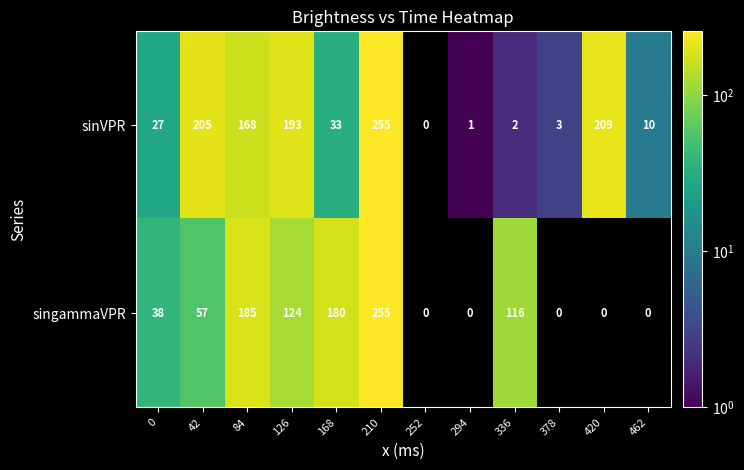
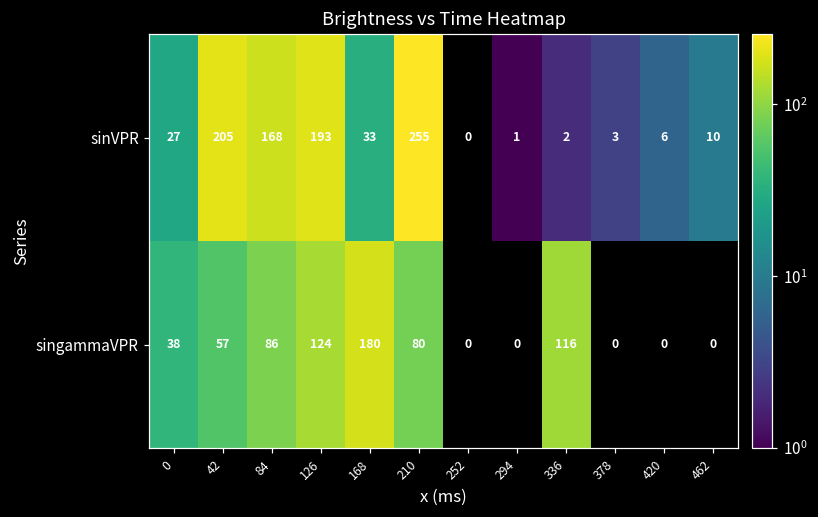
  {
    "sinVPR": {
      "0": 27,
      "42": 205,
      "84": 168,
      "126": 193,
      "168": 33,
      "210": 255,
      "252": 0,
      "294": 1,
      "336": 2,
      "378": 3,
-     "420": 209,
+     "420": 6,
      "462": 10
    },
    "singammaVPR": {
      "0": 38,
      "42": 57,
-     "84": 185,
+     "84": 86,
      "126": 124,
      "168": 180,
-     "210": 255,
+     "210": 80,
      "252": 0,
      "294": 0,
      "336": 116,
      "378": 0,
      "420": 0,
      "462": 0
    }
  }
